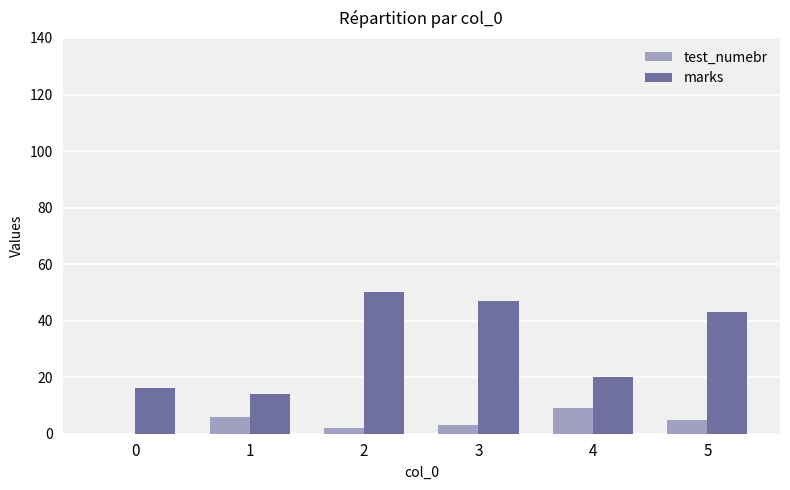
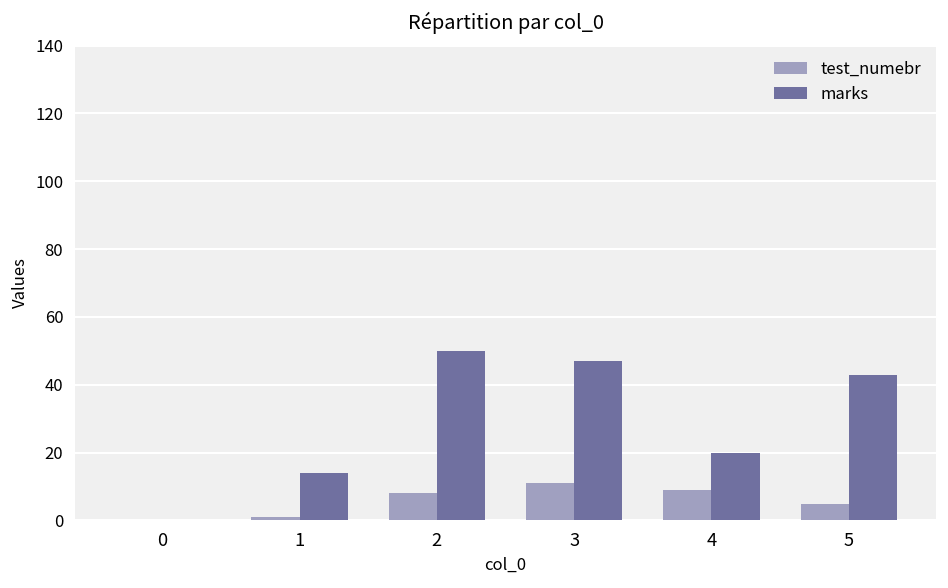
  {
    "test_numebr": {
      "0": 0,
-     "1": 6,
-     "2": 2,
-     "3": 3,
+     "1": 1,
+     "2": 8,
+     "3": 11,
      "4": 9,
      "5": 5
    },
    "marks": {
-     "0": 16,
+     "0": 0,
      "1": 14,
      "2": 50,
      "3": 47,
      "4": 20,
      "5": 43
    }
  }
